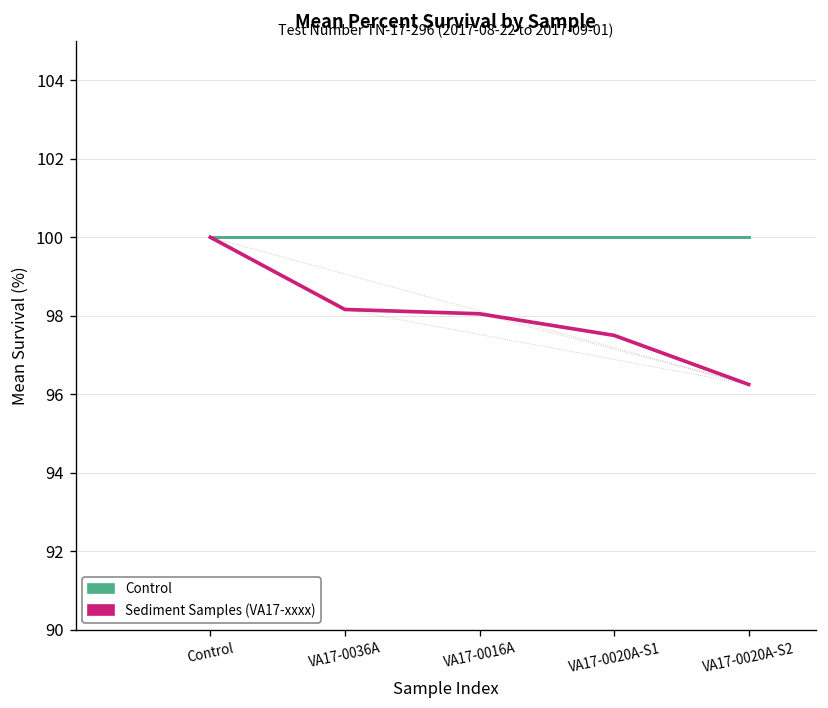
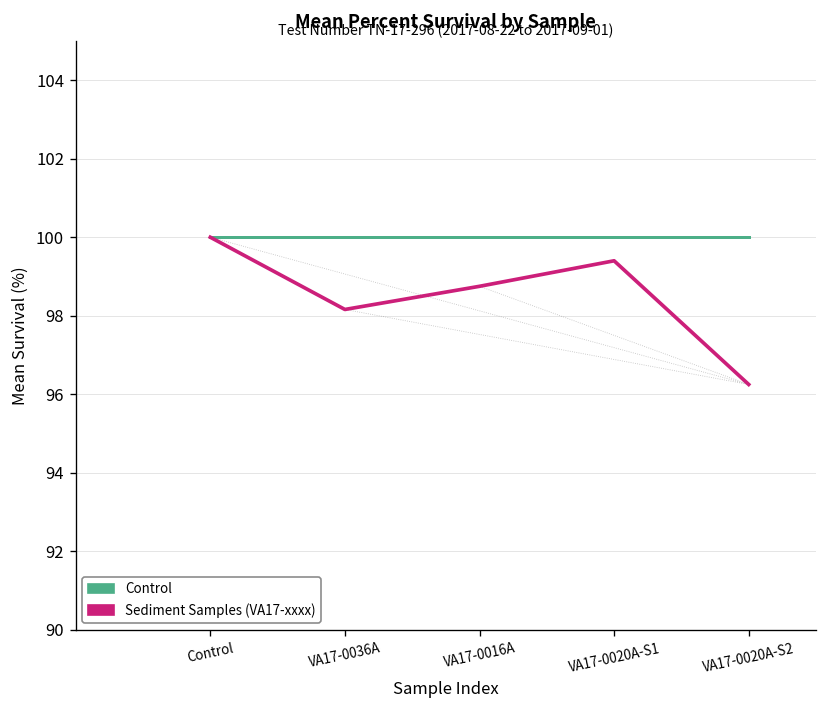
  {
    "Sediment Samples (VA17-xxxx)": {
-     "VA17-0016A": 98.1,
-     "VA17-0020A-S1": 97.5
+     "VA17-0016A": 98.8,
+     "VA17-0020A-S1": 99.4
    }
  }
